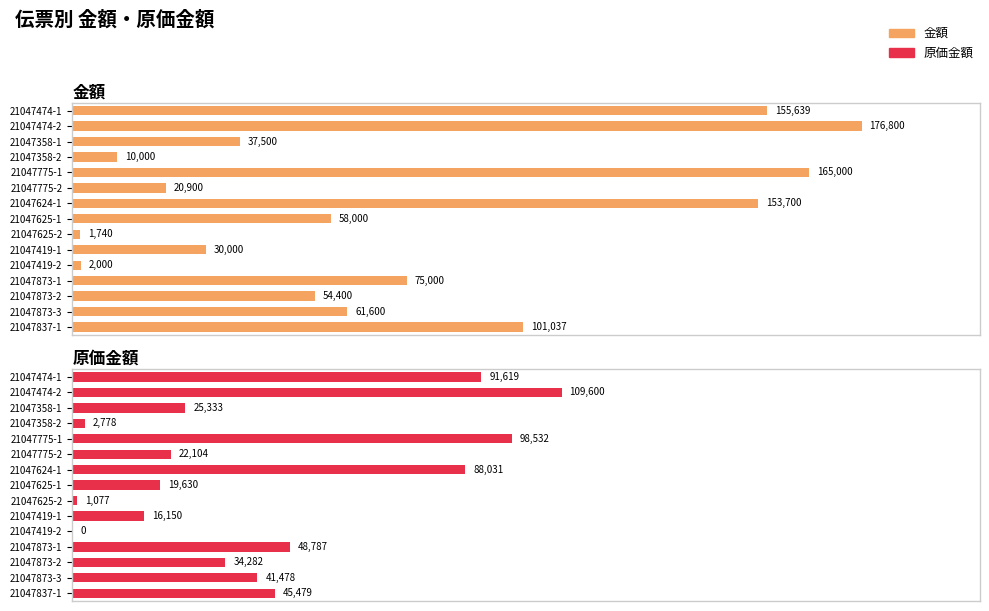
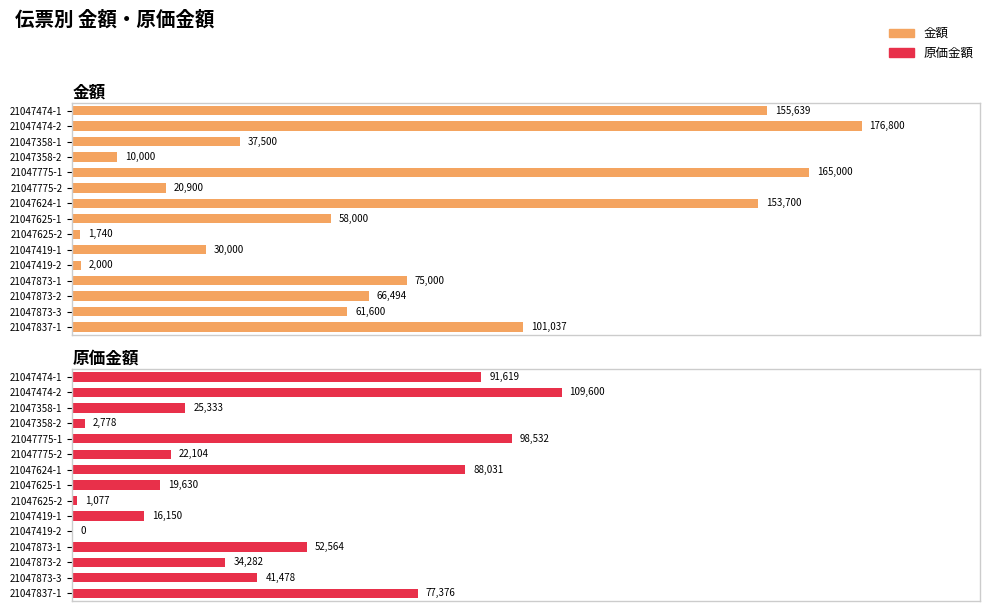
  {
    "金額": {
      "21047474-1": "155,639",
      "21047474-2": "176,800",
      "21047358-1": "37,500",
      "21047358-2": "10,000",
      "21047775-1": "165,000",
      "21047775-2": "20,900",
      "21047624-1": "153,700",
      "21047625-1": "58,000",
      "21047625-2": "1,740",
      "21047419-1": "30,000",
      "21047419-2": "2,000",
      "21047873-1": "75,000",
-     "21047873-2": "54,400",
+     "21047873-2": "66,494",
      "21047873-3": "61,600",
      "21047837-1": "101,037"
    },
    "原価金額": {
      "21047474-1": "91,619",
      "21047474-2": "109,600",
      "21047358-1": "25,333",
      "21047358-2": "2,778",
      "21047775-1": "98,532",
      "21047775-2": "22,104",
      "21047624-1": "88,031",
      "21047625-1": "19,630",
      "21047625-2": "1,077",
      "21047419-1": "16,150",
      "21047419-2": "0",
-     "21047873-1": "48,787",
+     "21047873-1": "52,564",
      "21047873-2": "34,282",
      "21047873-3": "41,478",
-     "21047837-1": "45,479"
+     "21047837-1": "77,376"
    }
  }
